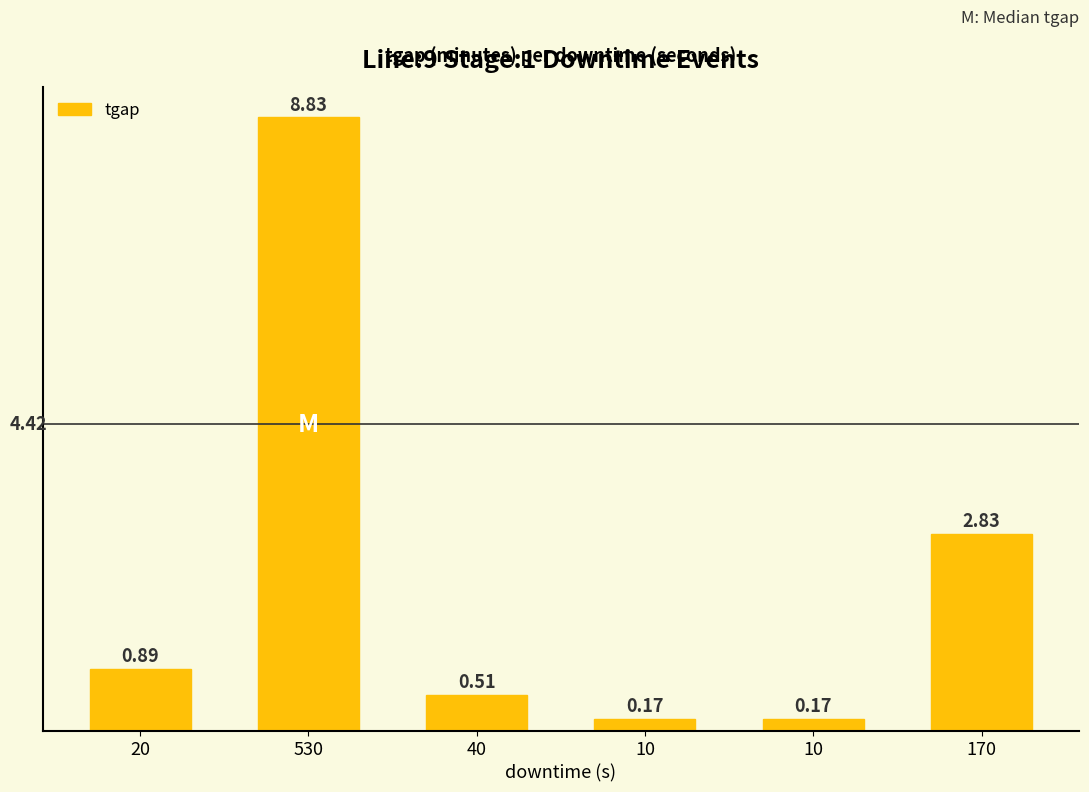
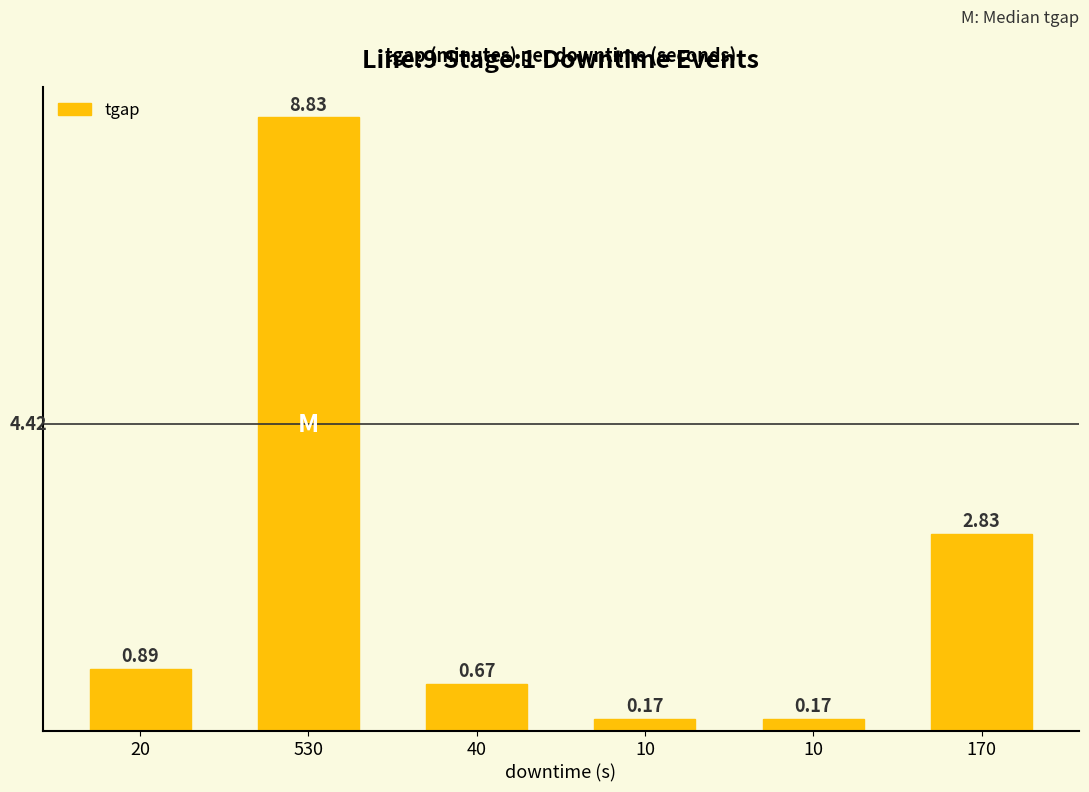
  {
    "20": 0.89,
    "530": 8.83,
-   "40": 0.51,
+   "40": 0.67,
    "170": 2.83
  }
